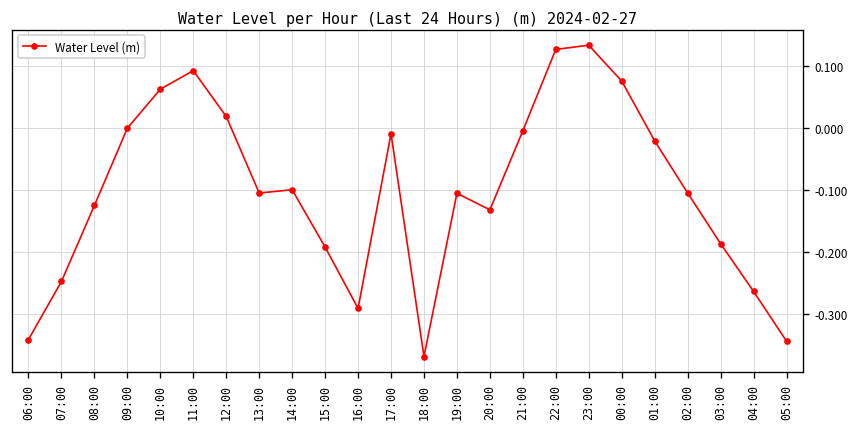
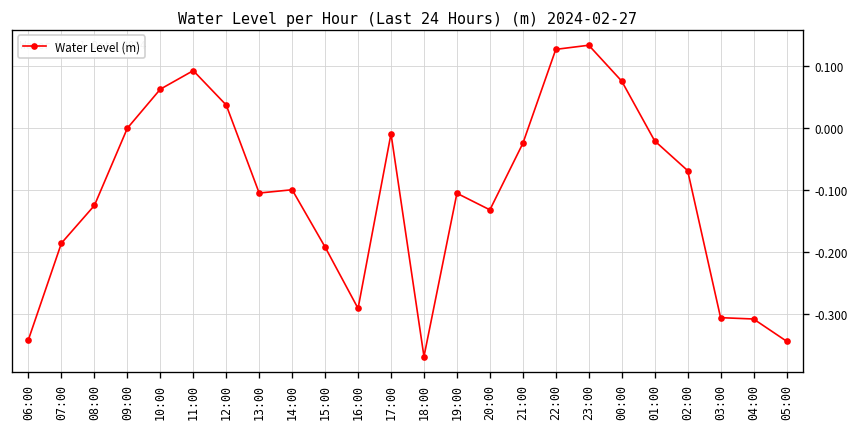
  {
    "06:00": -0.34,
-   "07:00": -0.25,
+   "07:00": -0.19,
    "08:00": -0.13,
    "09:00": 0.00,
    "10:00": 0.06,
    "11:00": 0.09,
-   "12:00": 0.02,
+   "12:00": 0.04,
    "13:00": -0.11,
    "14:00": -0.10,
    "15:00": -0.19,
    "16:00": -0.29,
    "17:00": -0.01,
    "18:00": -0.37,
    "19:00": -0.11,
    "20:00": -0.13,
-   "21:00": 0.00,
+   "21:00": -0.03,
    "22:00": 0.13,
    "23:00": 0.13,
    "00:00": 0.08,
    "01:00": -0.02,
-   "02:00": -0.11,
-   "03:00": -0.19,
-   "04:00": -0.26,
+   "02:00": -0.07,
+   "03:00": -0.31,
+   "04:00": -0.31,
    "05:00": -0.34
  }
